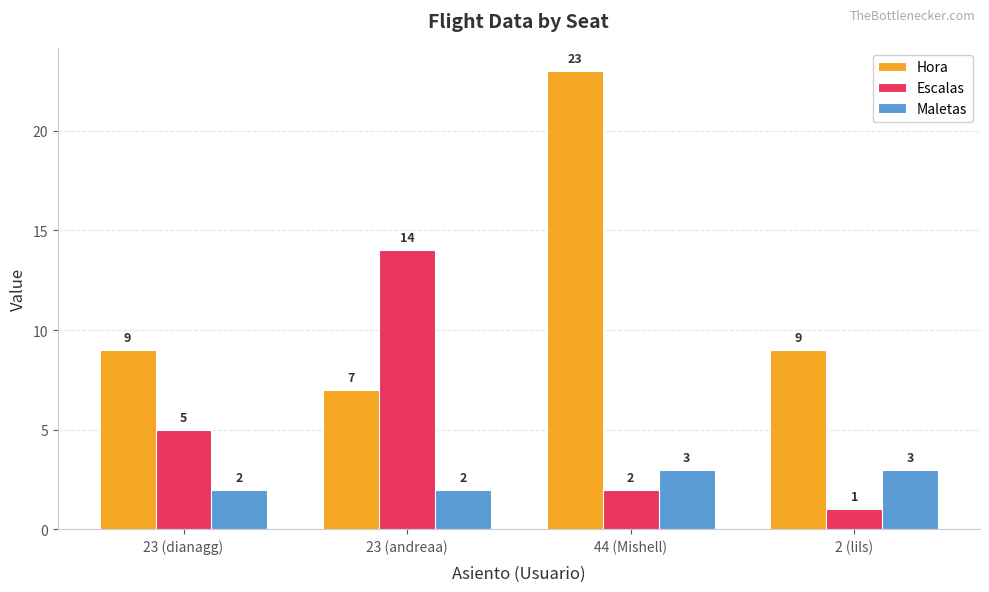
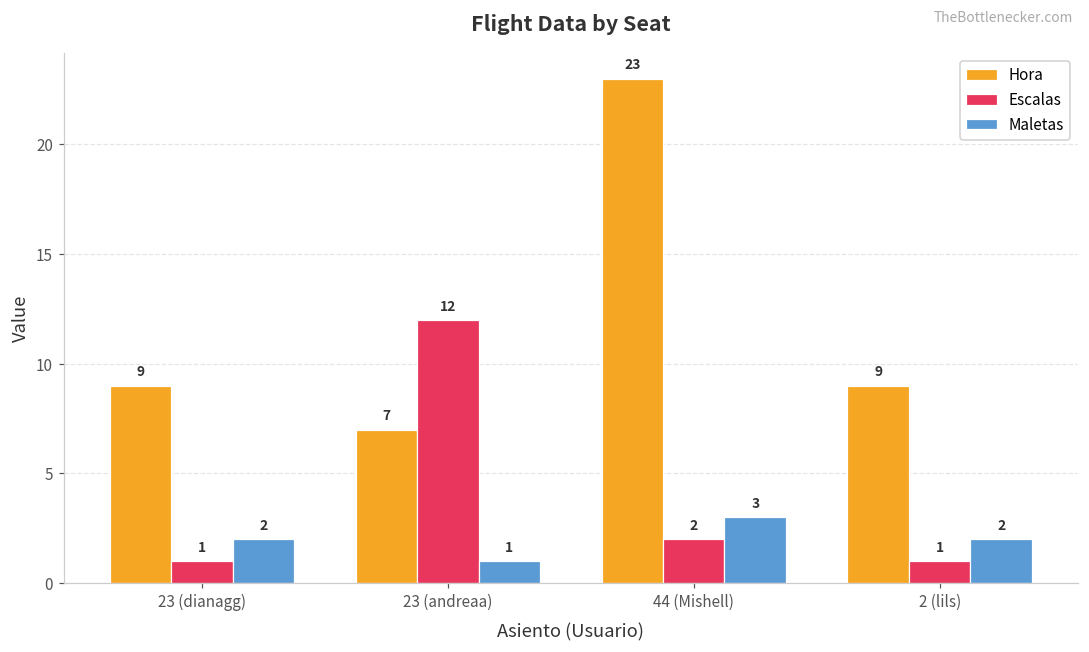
  {
    "Hora": {
      "23 (dianagg)": 9,
      "23 (andreaa)": 7,
      "44 (Mishell)": 23,
      "2 (lils)": 9
    },
    "Escalas": {
-     "23 (dianagg)": 5,
-     "23 (andreaa)": 14,
+     "23 (dianagg)": 1,
+     "23 (andreaa)": 12,
      "44 (Mishell)": 2,
      "2 (lils)": 1
    },
    "Maletas": {
      "23 (dianagg)": 2,
-     "23 (andreaa)": 2,
+     "23 (andreaa)": 1,
      "44 (Mishell)": 3,
-     "2 (lils)": 3
+     "2 (lils)": 2
    }
  }
